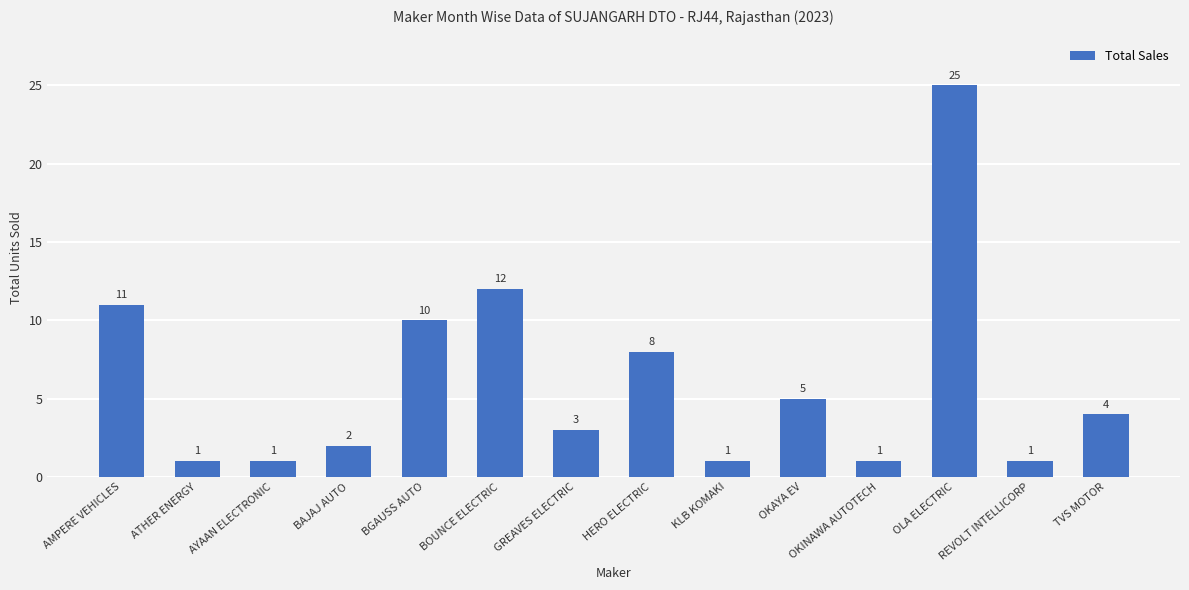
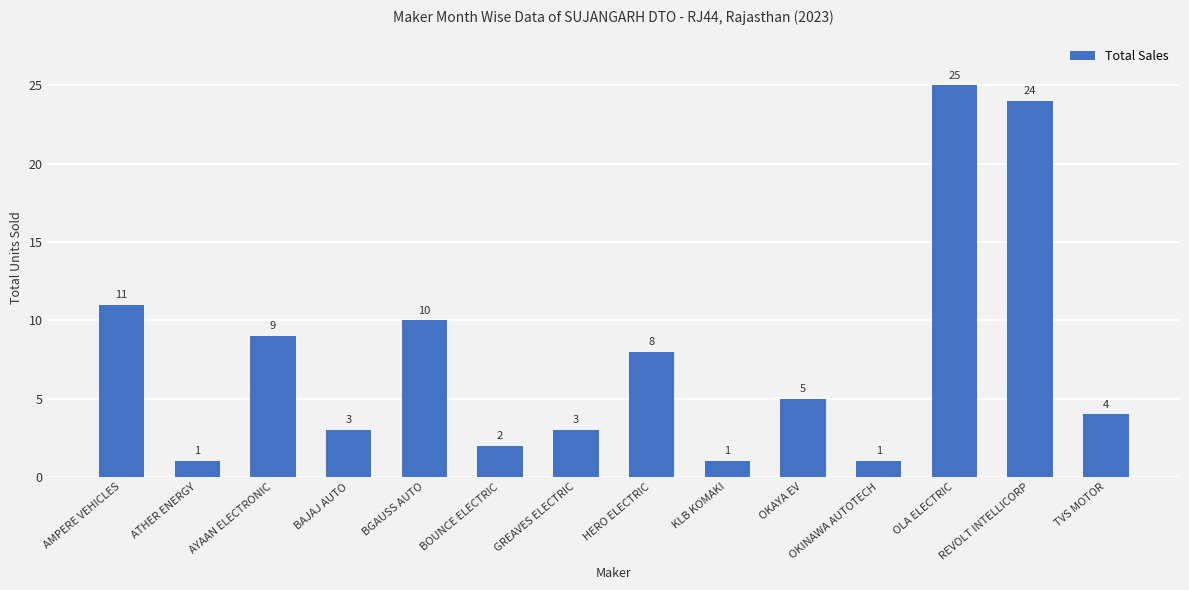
  {
    "AMPERE VEHICLES": 11,
    "ATHER ENERGY": 1,
-   "AYAAN ELECTRONIC": 1,
-   "BAJAJ AUTO": 2,
+   "AYAAN ELECTRONIC": 9,
+   "BAJAJ AUTO": 3,
    "BGAUSS AUTO": 10,
-   "BOUNCE ELECTRIC": 12,
+   "BOUNCE ELECTRIC": 2,
    "GREAVES ELECTRIC": 3,
    "HERO ELECTRIC": 8,
    "KLB KOMAKI": 1,
    "OKAYA EV": 5,
    "OKINAWA AUTOTECH": 1,
    "OLA ELECTRIC": 25,
-   "REVOLT INTELLICORP": 1,
+   "REVOLT INTELLICORP": 24,
    "TVS MOTOR": 4
  }
